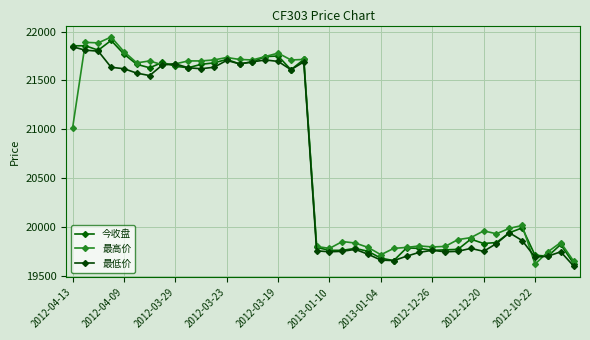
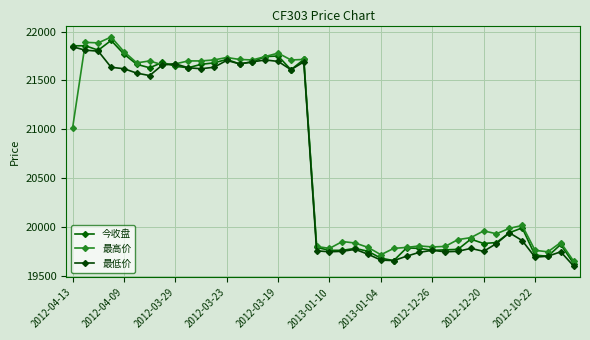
  {
    "最高价": {
      "2012-04-13": 21000,
      "2012-03-19": 21800,
      "2013-01-04": 19700,
      "2012-12-26": 19800,
      "2012-12-20": 20000,
-     "2012-10-22": 19600
+     "2012-10-22": 19800
    }
  }
